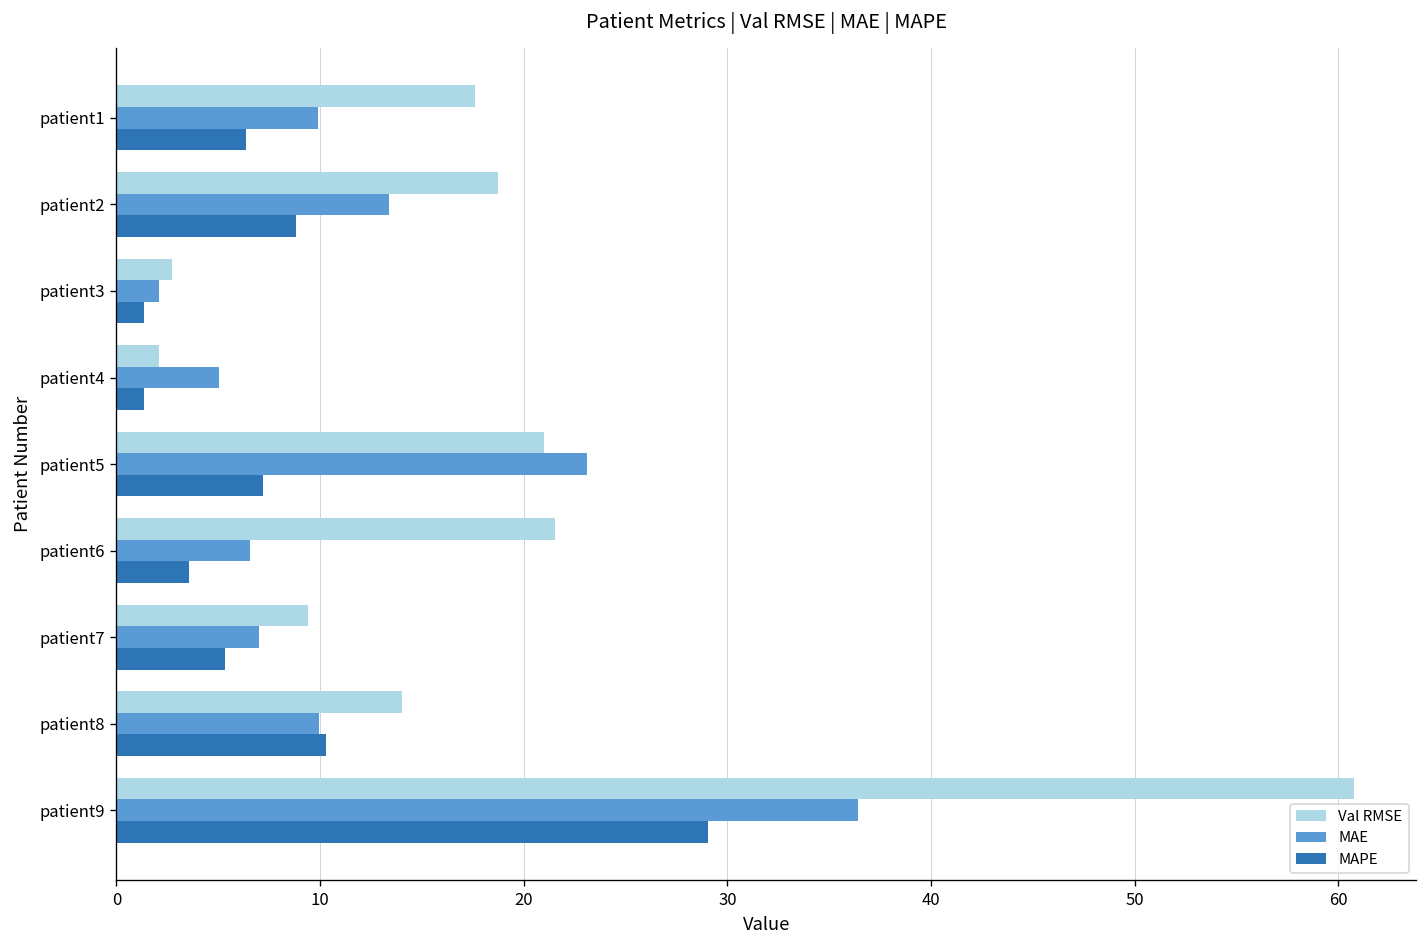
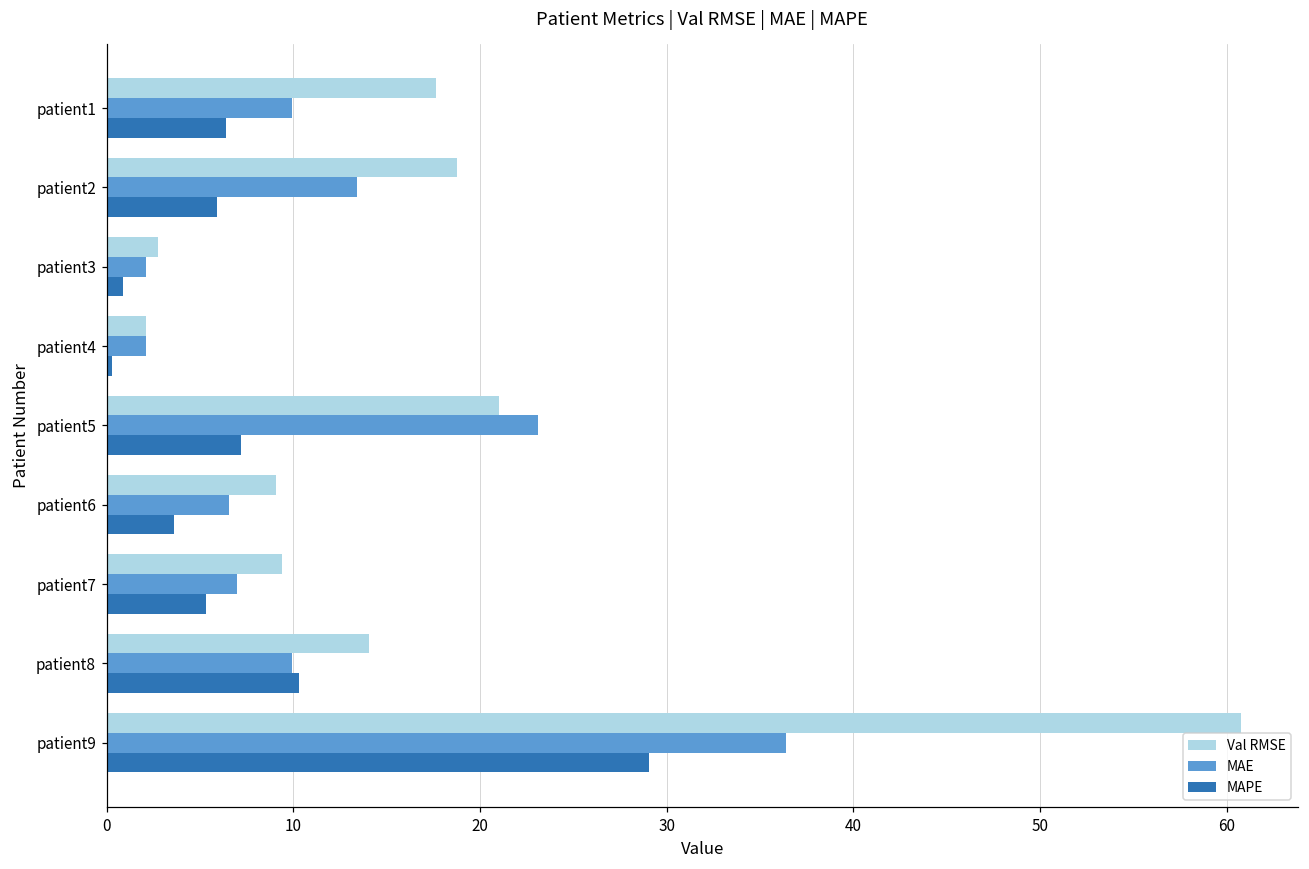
  {
    "Val RMSE": {
      "patient1": 17.6,
      "patient2": 18.8,
      "patient3": 2.7,
      "patient4": 2.1,
      "patient5": 21.0,
-     "patient6": 21.5,
+     "patient6": 9.1,
      "patient7": 9.4,
      "patient8": 14.0,
      "patient9": 60.8
    },
    "MAE": {
      "patient1": 9.9,
      "patient2": 13.4,
      "patient3": 2.1,
-     "patient4": 5.0,
+     "patient4": 2.1,
      "patient5": 23.1,
      "patient6": 6.6,
      "patient7": 7.0,
      "patient8": 9.9,
      "patient9": 36.4
    },
    "MAPE": {
      "patient1": 6.4,
-     "patient2": 8.8,
-     "patient3": 1.4,
-     "patient4": 1.4,
+     "patient2": 5.9,
+     "patient3": 0.9,
+     "patient4": 0.3,
      "patient5": 7.2,
      "patient6": 3.6,
      "patient7": 5.3,
      "patient8": 10.3,
      "patient9": 29.1
    }
  }
